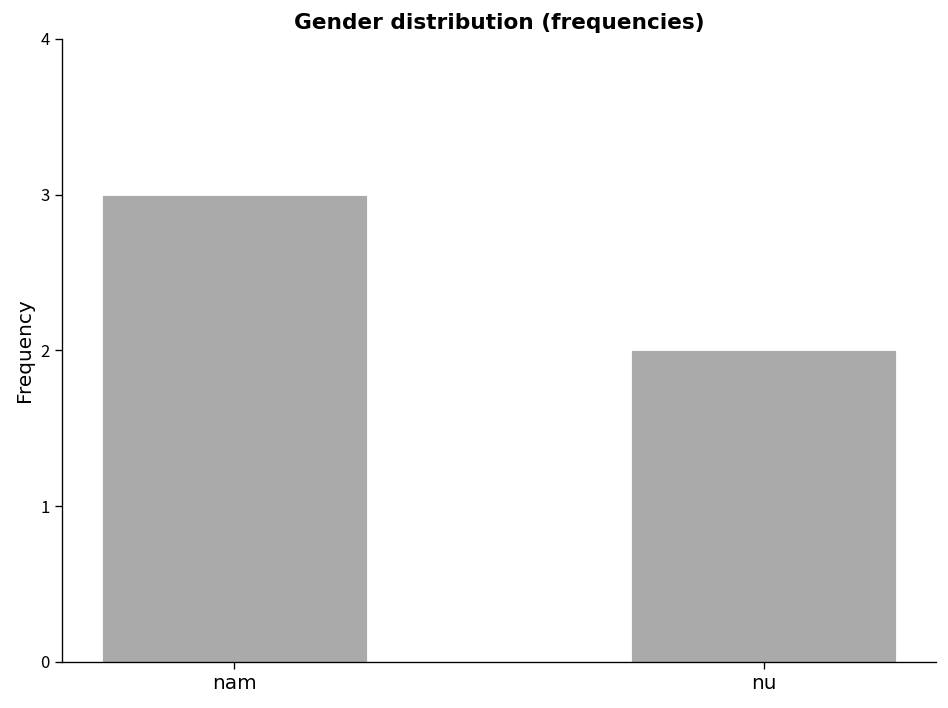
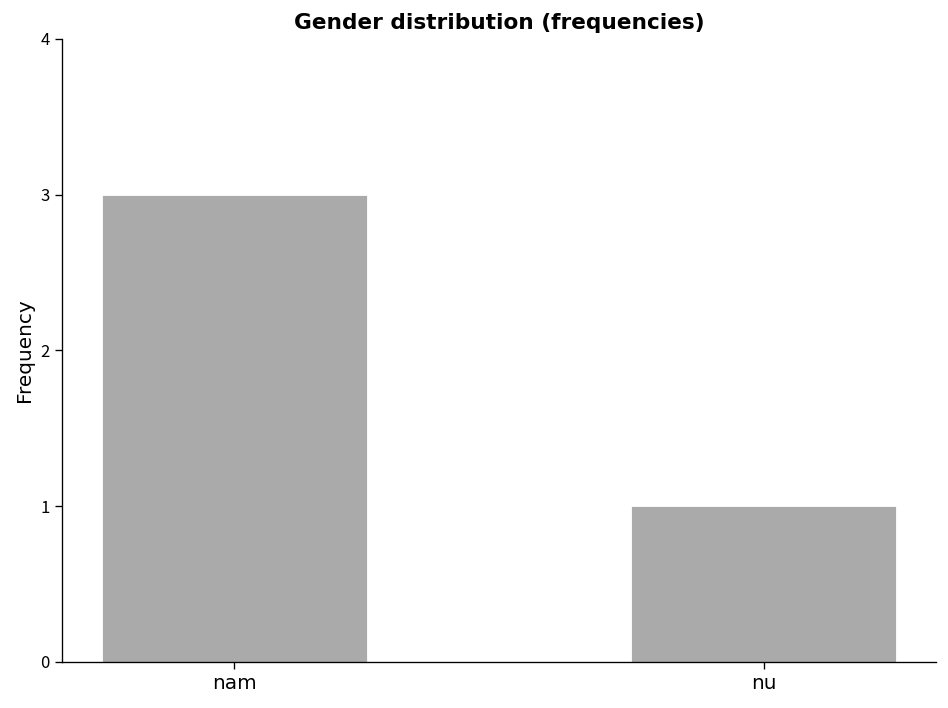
  {
    "nam": 3,
-   "nu": 2
+   "nu": 1
  }
